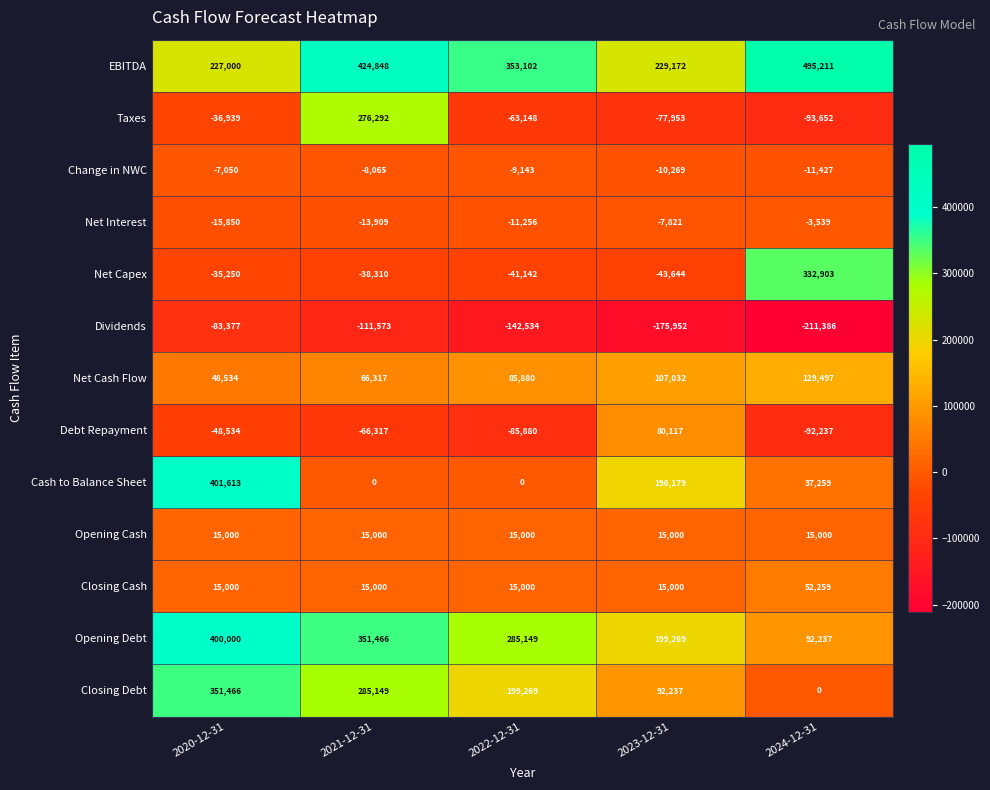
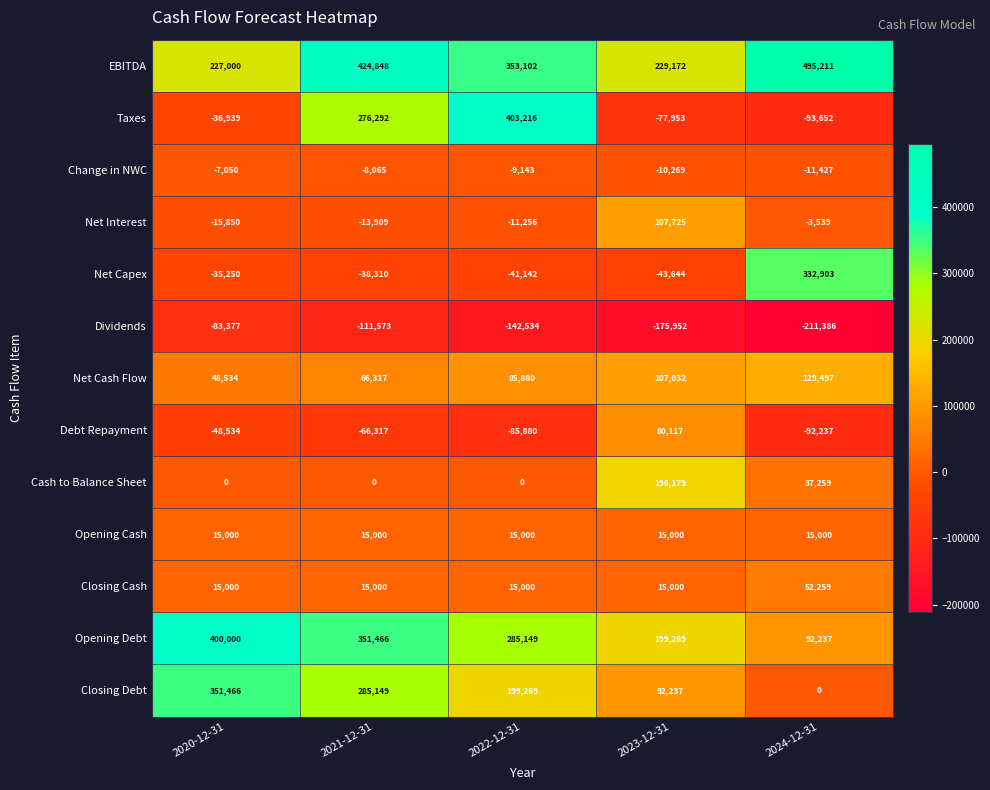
  {
    "EBITDA": {
      "2020-12-31": "227,000",
      "2021-12-31": "424,848",
      "2022-12-31": "353,102",
      "2023-12-31": "229,172",
      "2024-12-31": "495,211"
    },
    "Taxes": {
      "2020-12-31": "-36,939",
      "2021-12-31": "276,292",
-     "2022-12-31": "-63,148",
+     "2022-12-31": "403,216",
      "2023-12-31": "-77,953",
      "2024-12-31": "-93,652"
    },
    "Change in NWC": {
      "2020-12-31": "-7,050",
      "2021-12-31": "-8,065",
      "2022-12-31": "-9,143",
      "2023-12-31": "-10,269",
      "2024-12-31": "-11,427"
    },
    "Net Interest": {
      "2020-12-31": "-15,850",
      "2021-12-31": "-13,909",
      "2022-12-31": "-11,256",
-     "2023-12-31": "-7,821",
+     "2023-12-31": "107,725",
      "2024-12-31": "-3,539"
    },
    "Net Capex": {
      "2020-12-31": "-35,250",
      "2021-12-31": "-38,310",
      "2022-12-31": "-41,142",
      "2023-12-31": "-43,644",
      "2024-12-31": "332,903"
    },
    "Dividends": {
      "2020-12-31": "-83,377",
      "2021-12-31": "-111,573",
      "2022-12-31": "-142,534",
      "2023-12-31": "-175,952",
      "2024-12-31": "-211,386"
    },
    "Net Cash Flow": {
      "2020-12-31": "48,534",
      "2021-12-31": "66,317",
      "2022-12-31": "85,880",
      "2023-12-31": "107,032",
      "2024-12-31": "129,497"
    },
    "Debt Repayment": {
      "2020-12-31": "-48,534",
      "2021-12-31": "-66,317",
      "2022-12-31": "-85,880",
      "2023-12-31": "80,117",
      "2024-12-31": "-92,237"
    },
    "Cash to Balance Sheet": {
-     "2020-12-31": "401,613",
+     "2020-12-31": "0",
      "2021-12-31": "0",
      "2022-12-31": "0",
      "2023-12-31": "196,179",
      "2024-12-31": "37,259"
    },
    "Opening Cash": {
      "2020-12-31": "15,000",
      "2021-12-31": "15,000",
      "2022-12-31": "15,000",
      "2023-12-31": "15,000",
      "2024-12-31": "15,000"
    },
    "Closing Cash": {
      "2020-12-31": "15,000",
      "2021-12-31": "15,000",
      "2022-12-31": "15,000",
      "2023-12-31": "15,000",
      "2024-12-31": "52,259"
    },
    "Opening Debt": {
      "2020-12-31": "400,000",
      "2021-12-31": "351,466",
      "2022-12-31": "285,149",
      "2023-12-31": "199,269",
      "2024-12-31": "92,237"
    },
    "Closing Debt": {
      "2020-12-31": "351,466",
      "2021-12-31": "285,149",
      "2022-12-31": "199,269",
      "2023-12-31": "92,237",
      "2024-12-31": "0"
    }
  }
